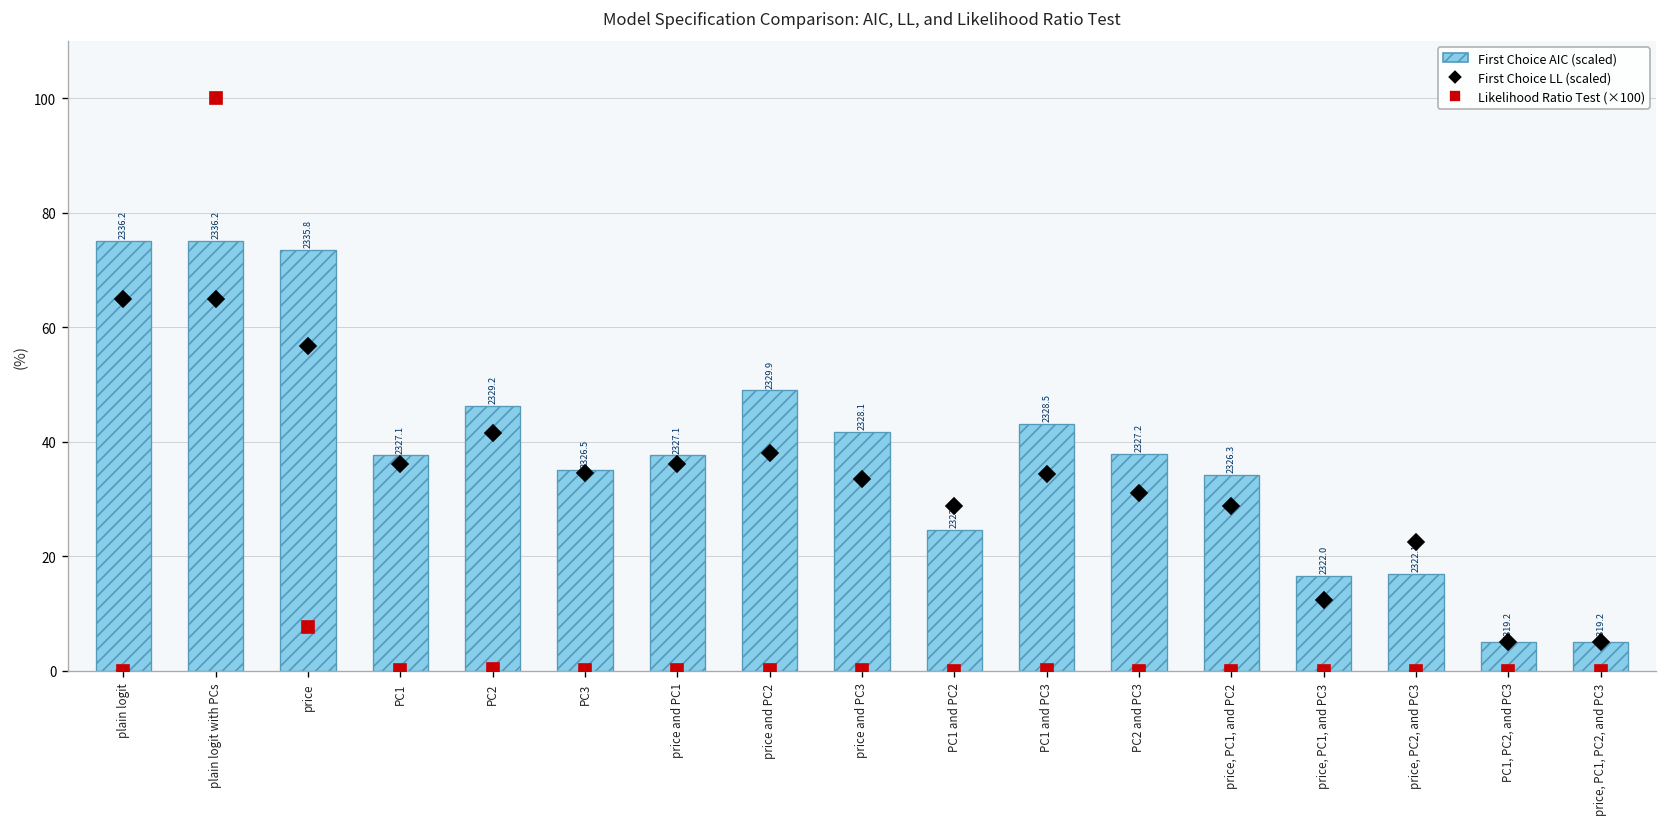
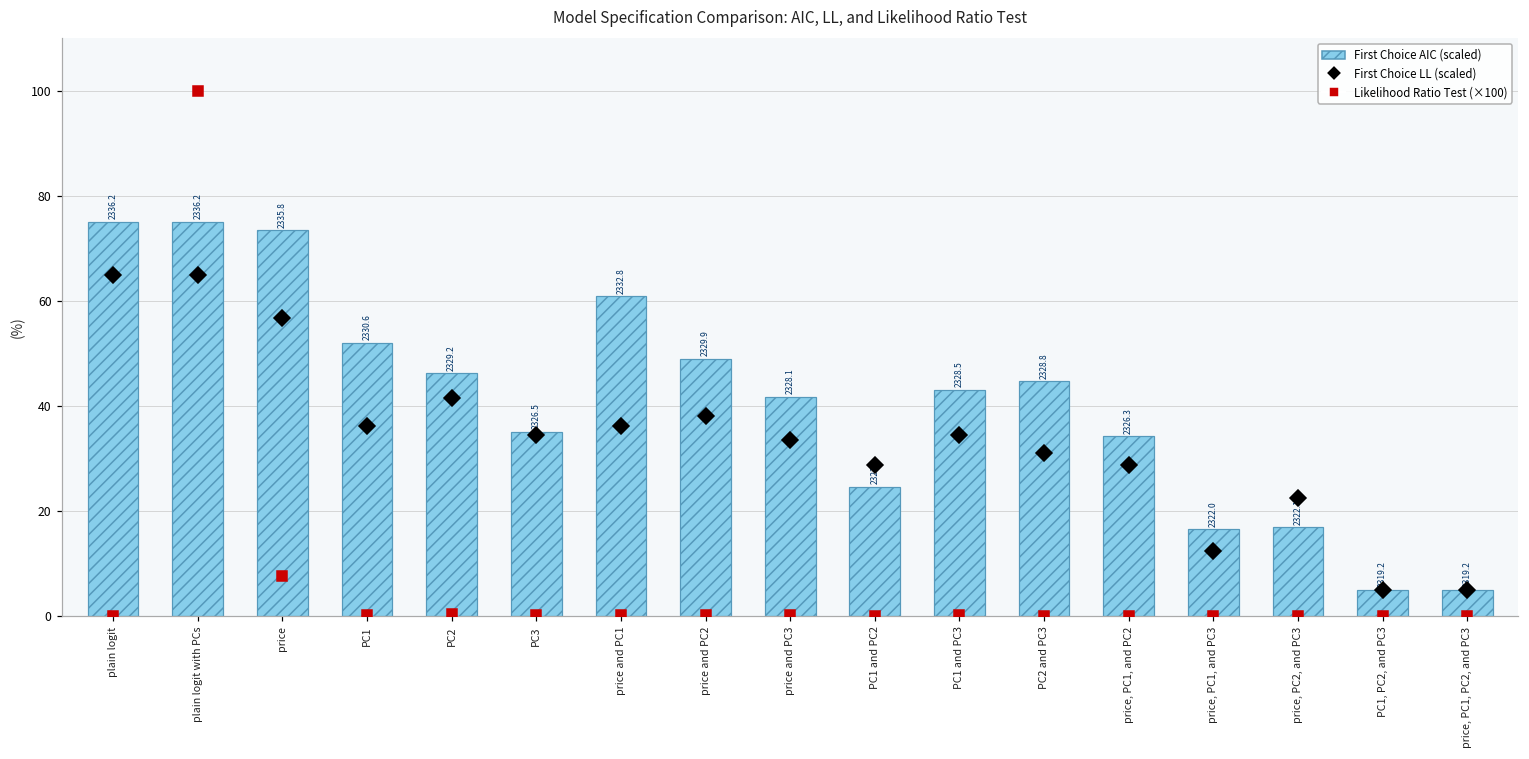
  {
    "First Choice AIC (scaled)": {
-     "PC1": 2327.1,
-     "price and PC1": 2327.1,
-     "PC2 and PC3": 2327.2
+     "PC1": 2330.6,
+     "price and PC1": 2332.8,
+     "PC2 and PC3": 2328.8
    }
  }
